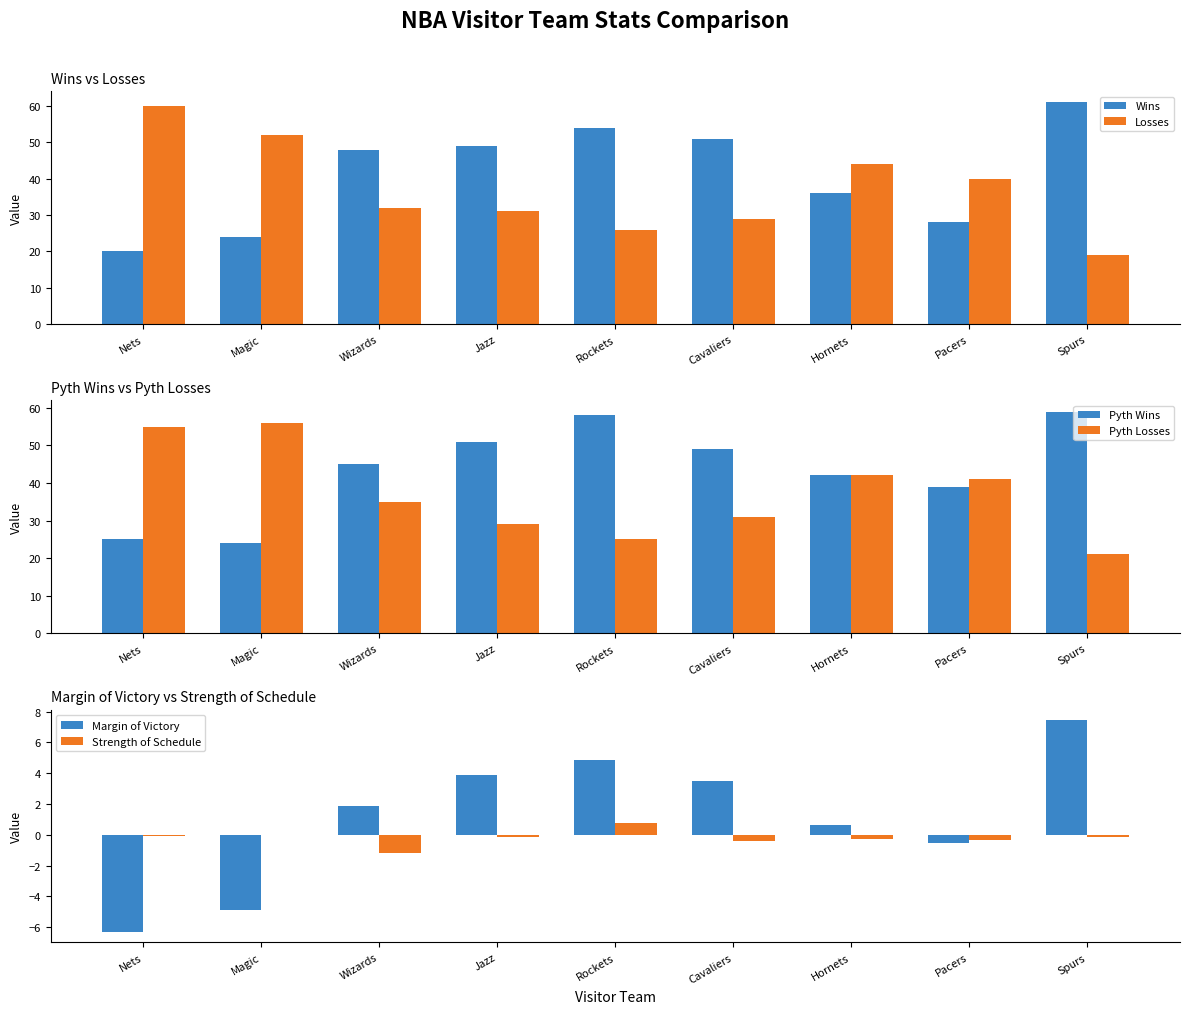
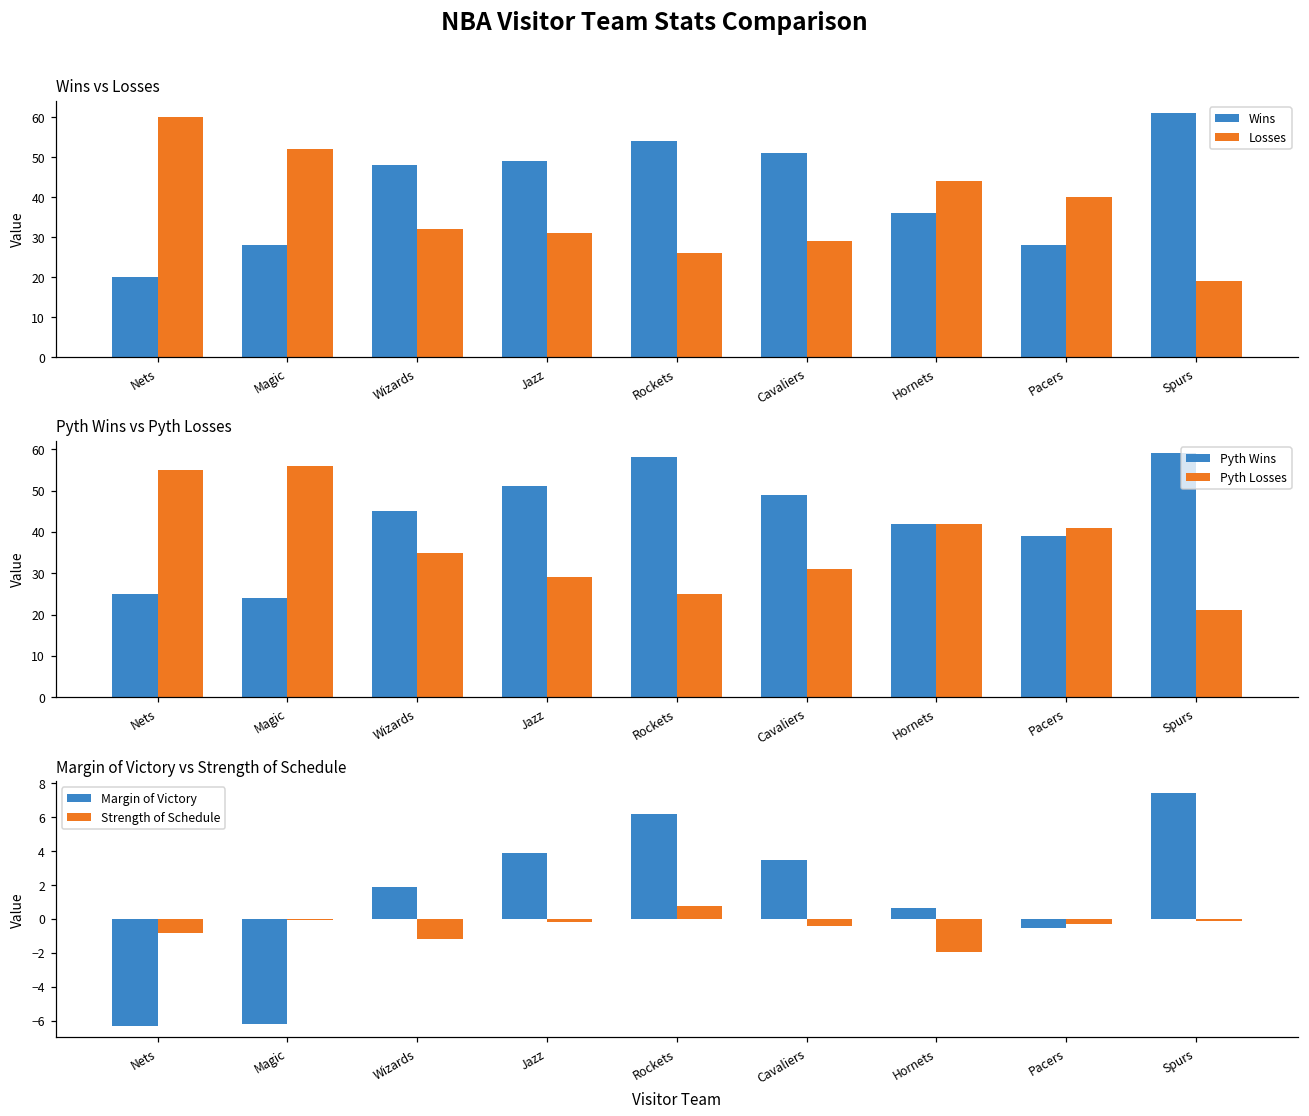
  {
    "Wins vs Losses": {
      "Wins": {
        "Nets": 20,
-       "Magic": 24,
+       "Magic": 28,
        "Wizards": 48,
        "Jazz": 49,
        "Rockets": 54,
        "Cavaliers": 51,
        "Hornets": 36,
        "Pacers": 28,
        "Spurs": 61
      },
      "Losses": {
        "Nets": 60,
        "Magic": 52,
        "Wizards": 32,
        "Jazz": 31,
        "Rockets": 26,
        "Cavaliers": 29,
        "Hornets": 44,
        "Pacers": 40,
        "Spurs": 19
      }
    },
    "Pyth Wins vs Pyth Losses": {
      "Pyth Wins": {
        "Nets": 25,
        "Magic": 24,
        "Wizards": 45,
        "Jazz": 51,
        "Rockets": 58,
        "Cavaliers": 49,
        "Hornets": 42,
        "Pacers": 39,
        "Spurs": 59
      },
      "Pyth Losses": {
        "Nets": 55,
        "Magic": 56,
        "Wizards": 35,
        "Jazz": 29,
        "Rockets": 25,
        "Cavaliers": 31,
        "Hornets": 42,
        "Pacers": 41,
        "Spurs": 21
      }
    },
    "Margin of Victory vs Strength of Schedule": {
      "Margin of Victory": {
        "Nets": -6.3,
-       "Magic": -4.9,
+       "Magic": -6.2,
        "Wizards": 1.9,
        "Jazz": 3.9,
-       "Rockets": 4.9,
+       "Rockets": 6.2,
        "Cavaliers": 3.5,
        "Hornets": 0.7,
        "Pacers": -0.6,
        "Spurs": 7.4
      },
      "Strength of Schedule": {
-       "Nets": -0.1,
+       "Nets": -0.8,
        "Wizards": -1.2,
        "Jazz": -0.2,
        "Rockets": 0.8,
        "Cavaliers": -0.4,
-       "Hornets": -0.3,
+       "Hornets": -2.0,
        "Pacers": -0.3
      }
    }
  }
